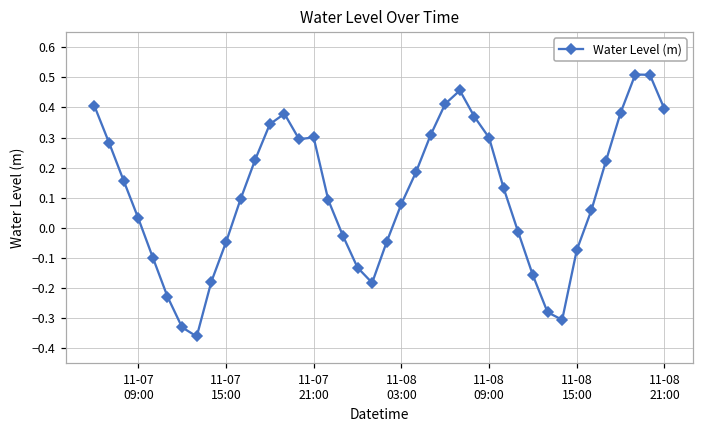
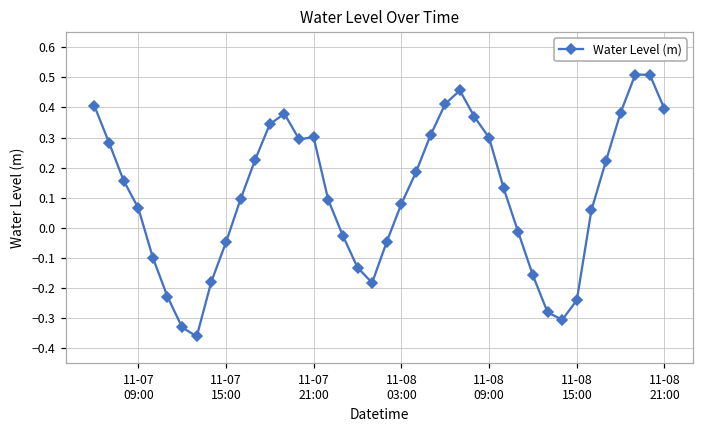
  {
-   "11-07 09:00": 0.03,
+   "11-07 09:00": 0.07,
    "11-07 15:00": -0.05,
    "11-07 21:00": 0.30,
    "11-08 03:00": 0.08,
    "11-08 09:00": 0.30,
-   "11-08 15:00": -0.07,
+   "11-08 15:00": -0.24,
    "11-08 21:00": 0.39
  }
